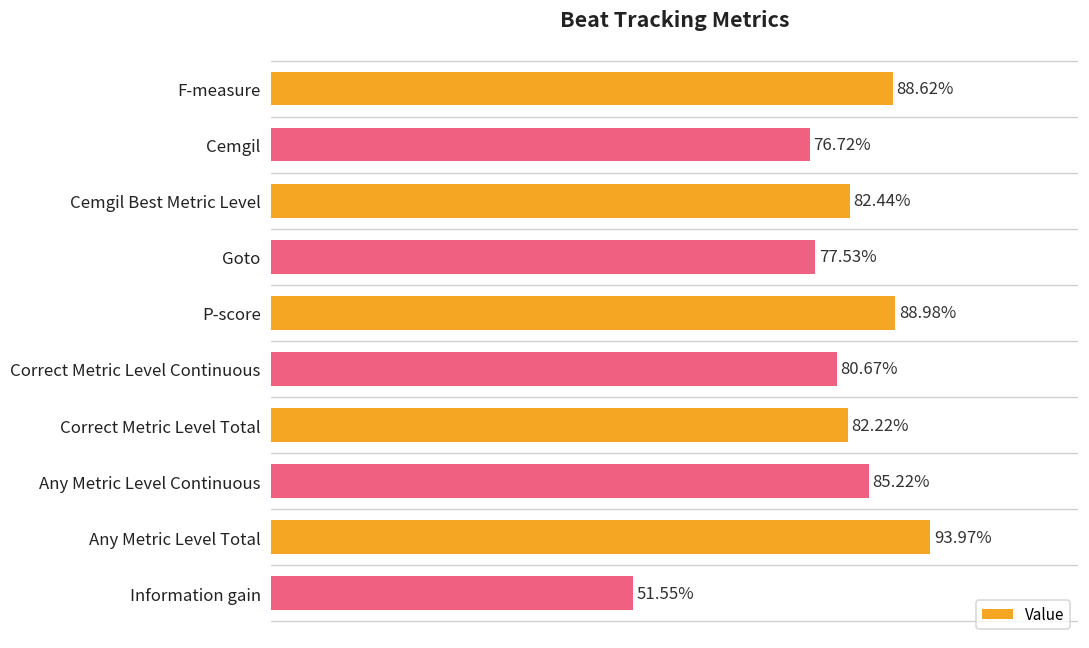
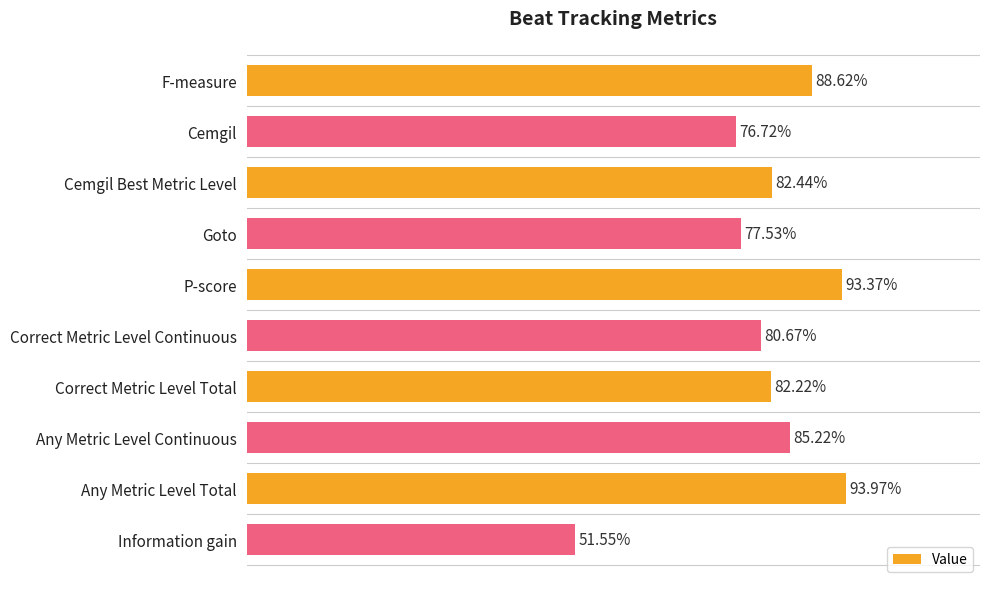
  {
    "F-measure": "88.62%",
    "Cemgil": "76.72%",
    "Cemgil Best Metric Level": "82.44%",
    "Goto": "77.53%",
-   "P-score": "88.98%",
+   "P-score": "93.37%",
    "Correct Metric Level Continuous": "80.67%",
    "Correct Metric Level Total": "82.22%",
    "Any Metric Level Continuous": "85.22%",
    "Any Metric Level Total": "93.97%",
    "Information gain": "51.55%"
  }
